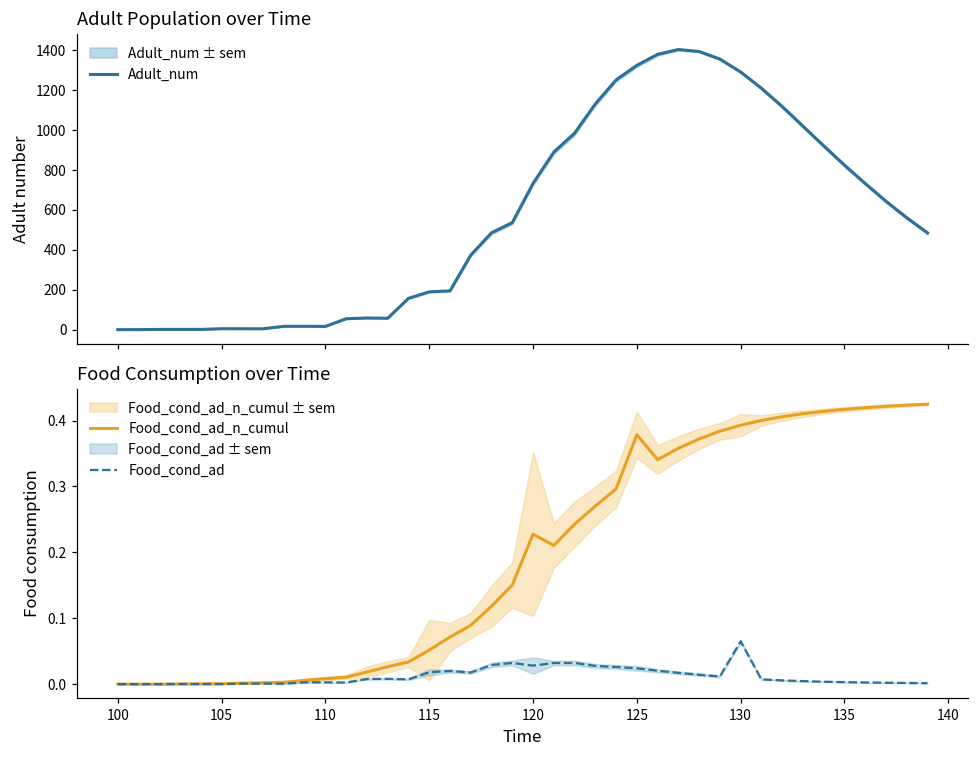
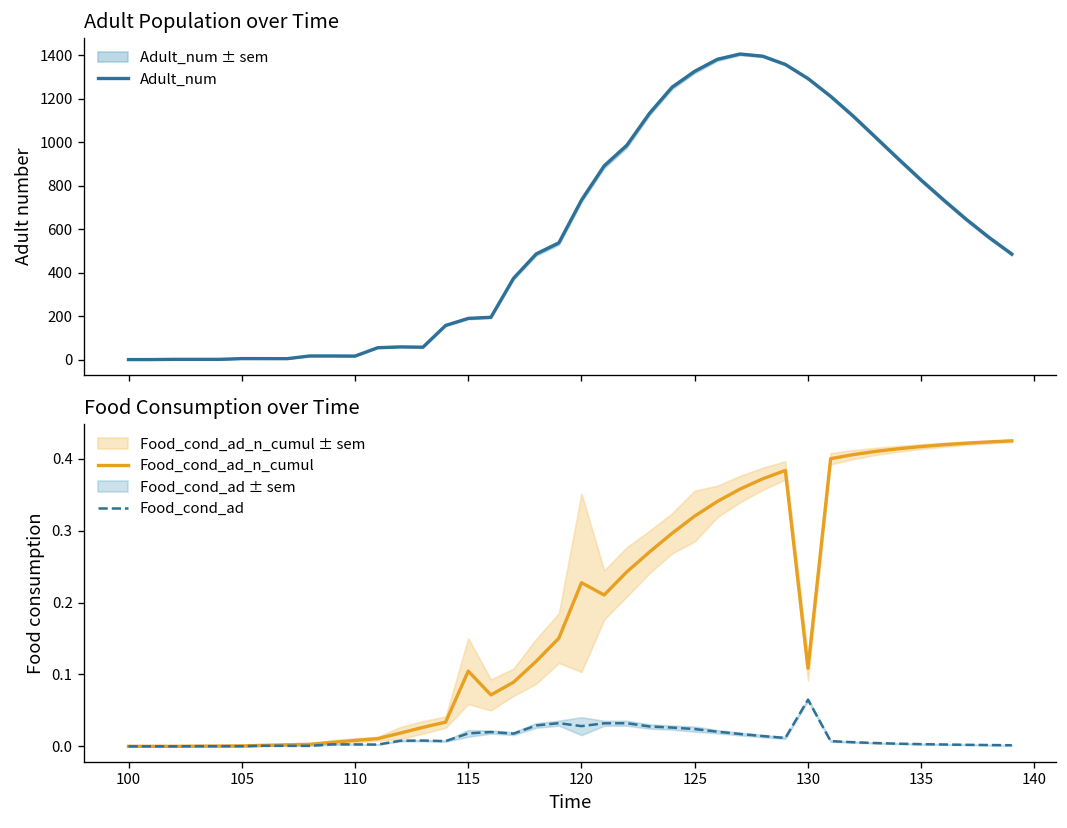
  {
    "Food Consumption over Time": {
      "Food_cond_ad_n_cumul": {
-       "115": 0.05,
+       "115": 0.10,
        "120": 0.23,
-       "125": 0.38,
-       "130": 0.39
+       "125": 0.32,
+       "130": 0.11
      },
      "Food_cond_ad": {
        "115": 0.02,
        "120": 0.03
      }
    }
  }
